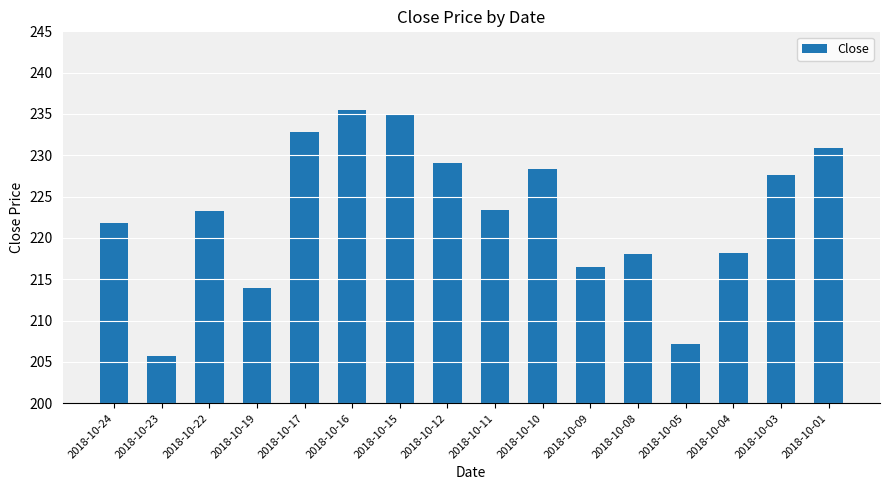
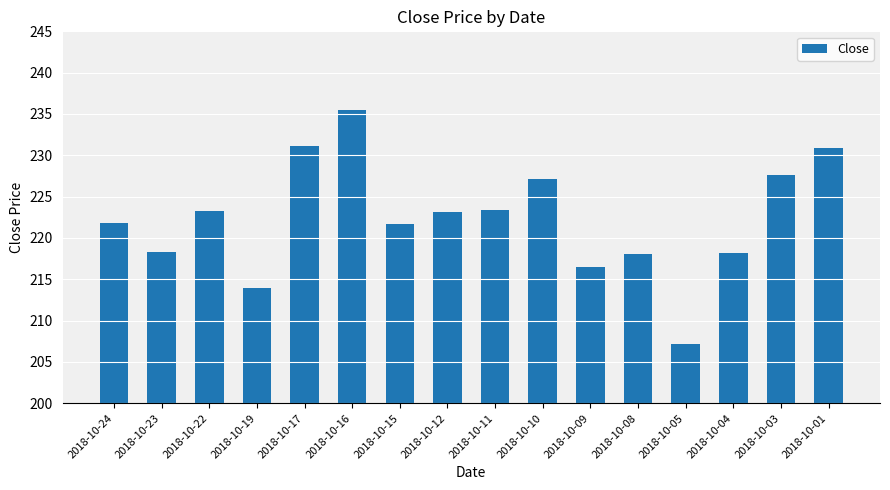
  {
    "2018-10-24": 222,
-   "2018-10-23": 206,
+   "2018-10-23": 218,
    "2018-10-22": 223,
    "2018-10-19": 214,
-   "2018-10-17": 233,
+   "2018-10-17": 231,
    "2018-10-16": 235,
-   "2018-10-15": 235,
-   "2018-10-12": 229,
+   "2018-10-15": 222,
+   "2018-10-12": 223,
    "2018-10-11": 223,
-   "2018-10-10": 228,
+   "2018-10-10": 227,
    "2018-10-09": 217,
    "2018-10-08": 218,
    "2018-10-05": 207,
    "2018-10-04": 218,
    "2018-10-03": 228,
    "2018-10-01": 231
  }
